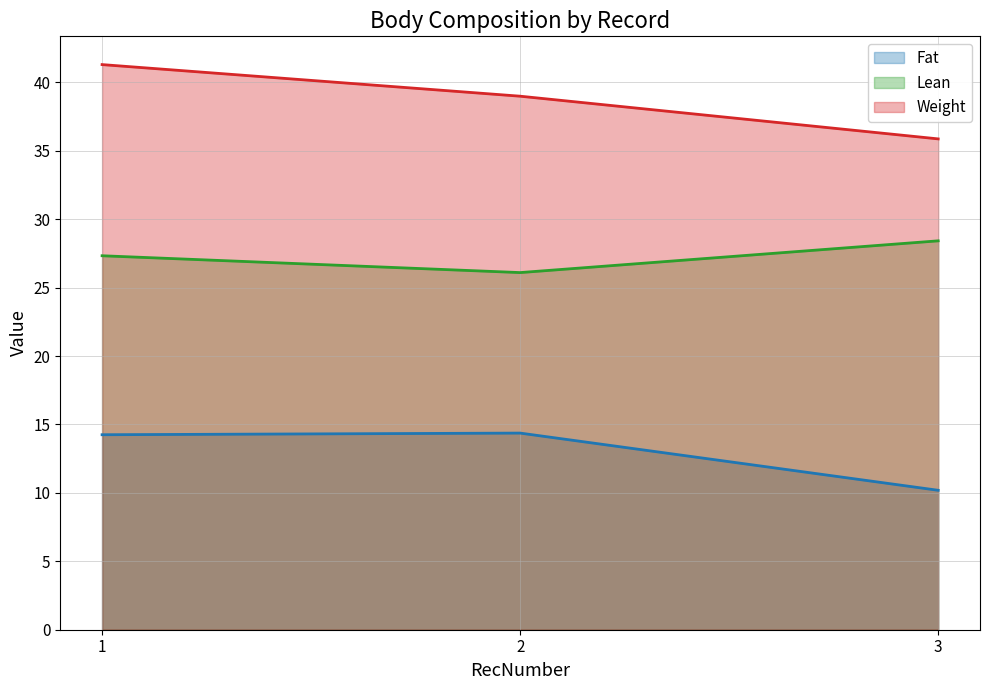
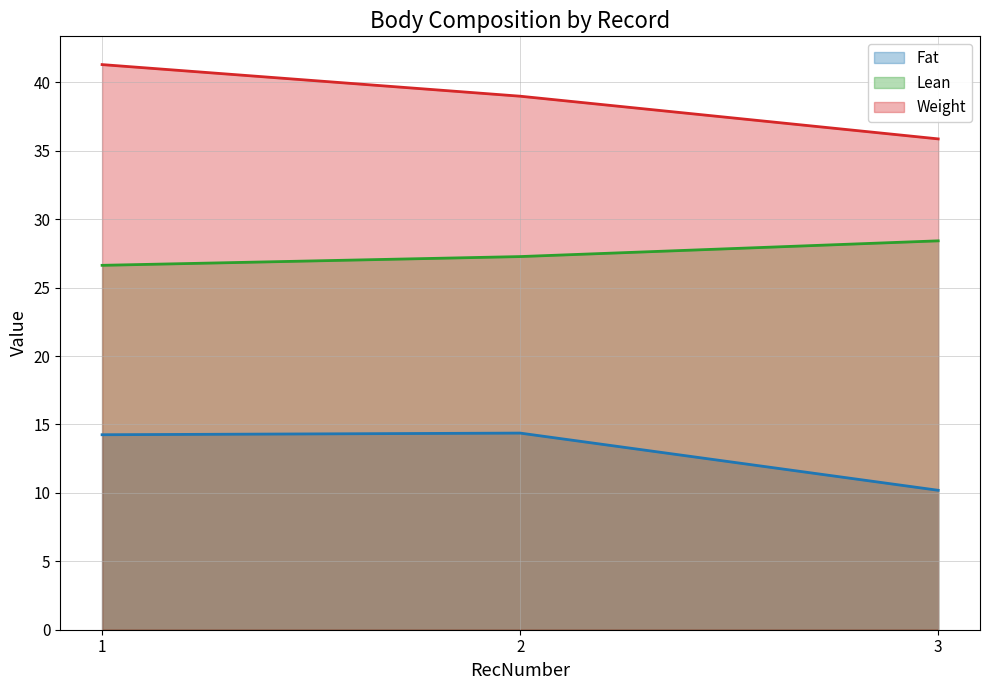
  {
    "Fat": {
      "1": 14.3,
      "2": 14.4,
      "3": 10.2
    },
    "Lean": {
-     "1": 27.3,
-     "2": 26.1,
+     "1": 26.6,
+     "2": 27.3,
      "3": 28.4
    },
    "Weight": {
      "1": 41.3,
      "2": 39.0,
      "3": 35.9
    }
  }
